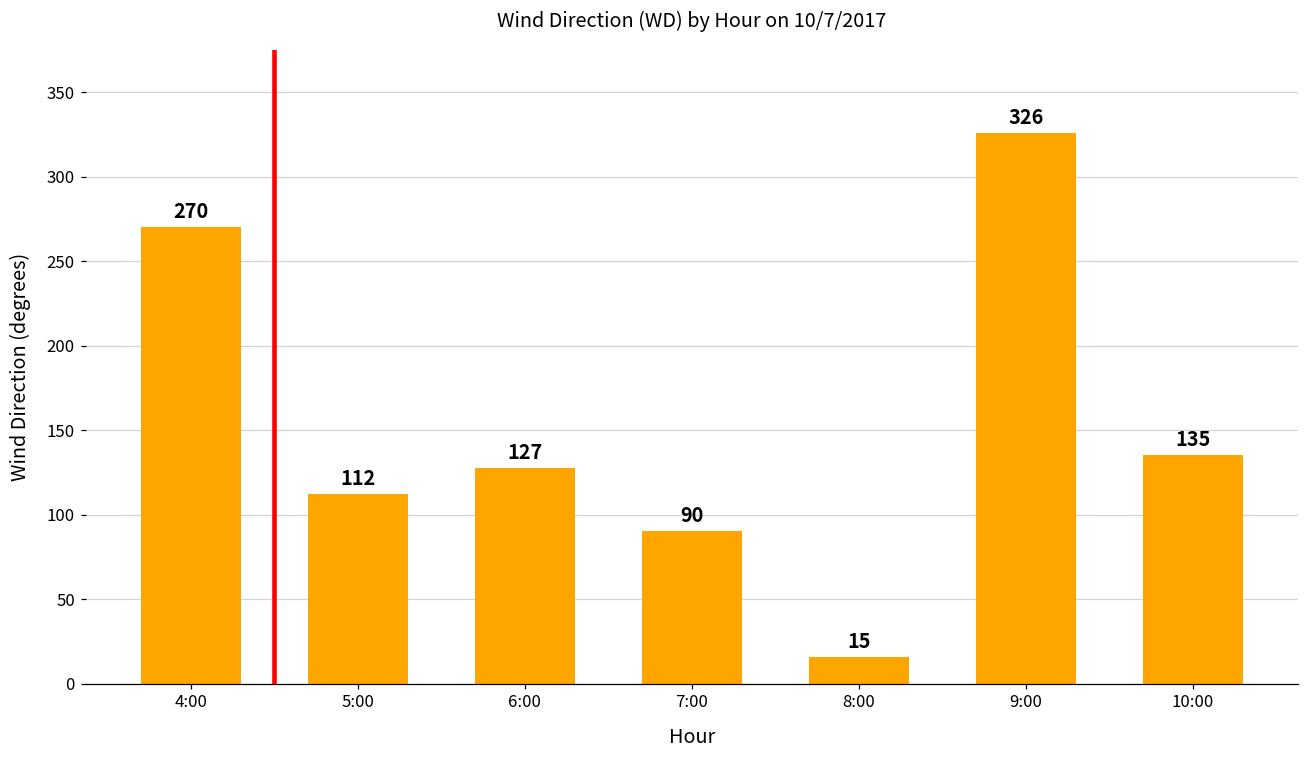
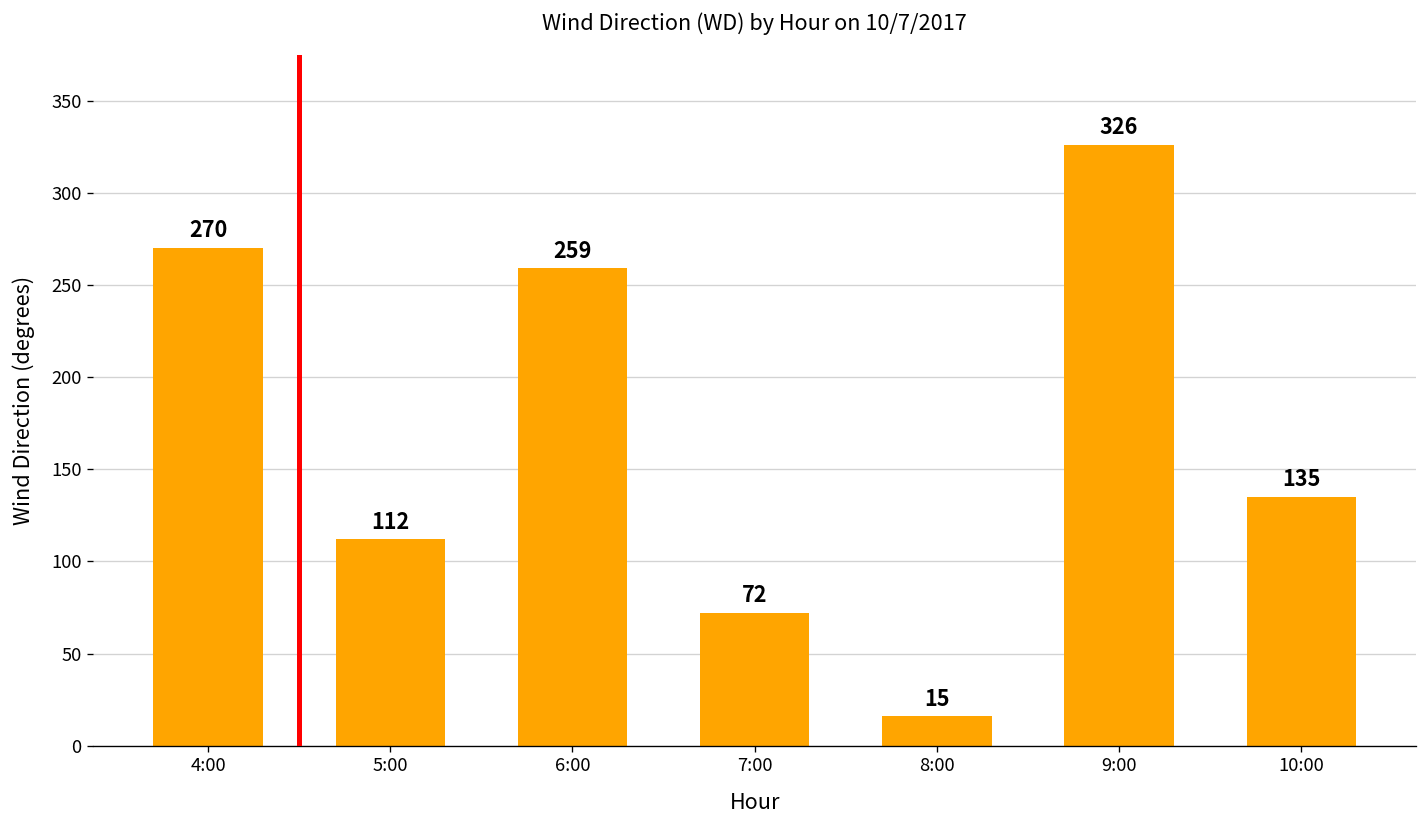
  {
    "4:00": 270,
    "5:00": 112,
-   "6:00": 127,
-   "7:00": 90,
+   "6:00": 259,
+   "7:00": 72,
    "9:00": 326,
    "10:00": 135
  }
